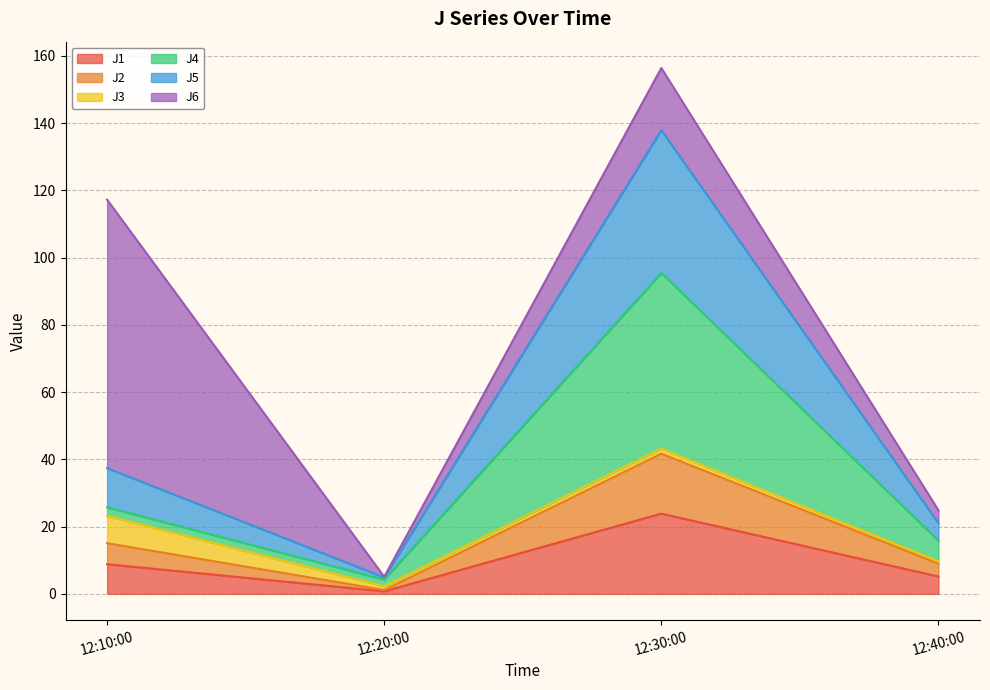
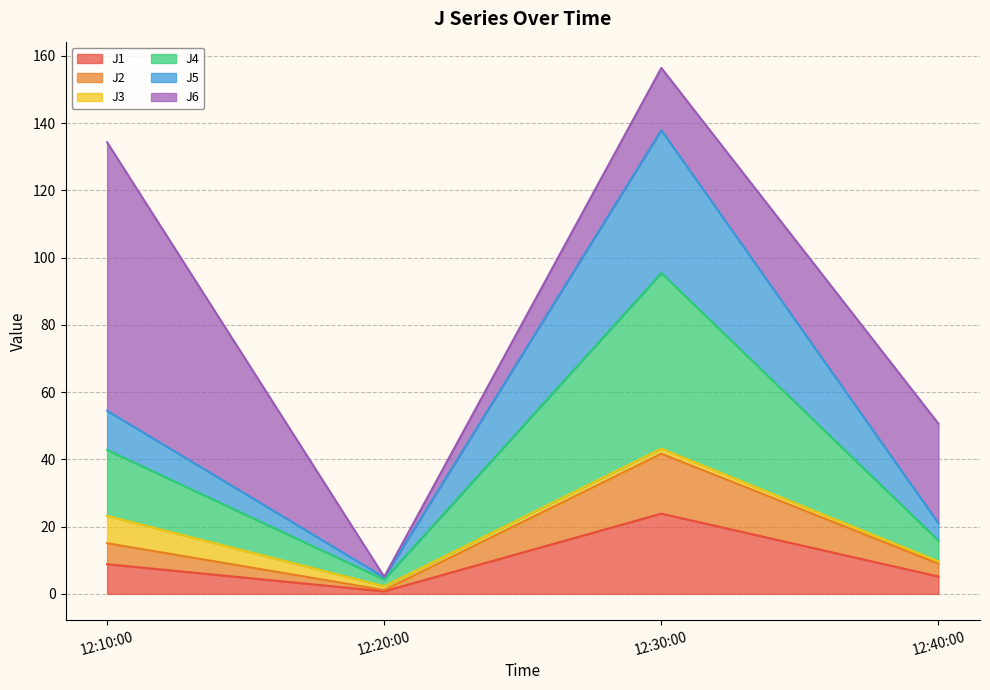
  {
    "J3": {
      "12:10:00": 8,
      "12:20:00": 1,
      "12:30:00": 2
    },
    "J4": {
-     "12:10:00": 3,
+     "12:10:00": 20,
      "12:30:00": 52,
      "12:40:00": 6
    },
    "J5": {
      "12:10:00": 12,
      "12:30:00": 42,
      "12:40:00": 5
    },
    "J6": {
      "12:10:00": 80,
      "12:30:00": 18,
-     "12:40:00": 4
+     "12:40:00": 30
    }
  }
